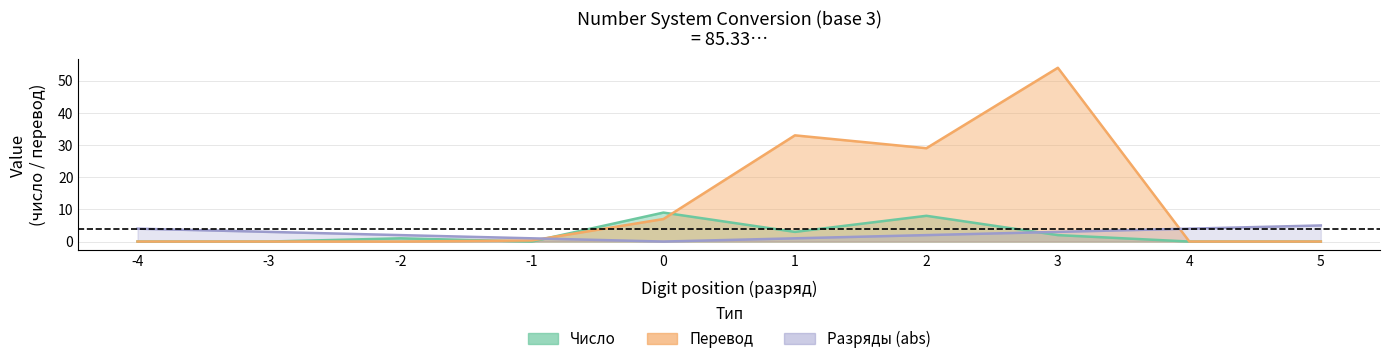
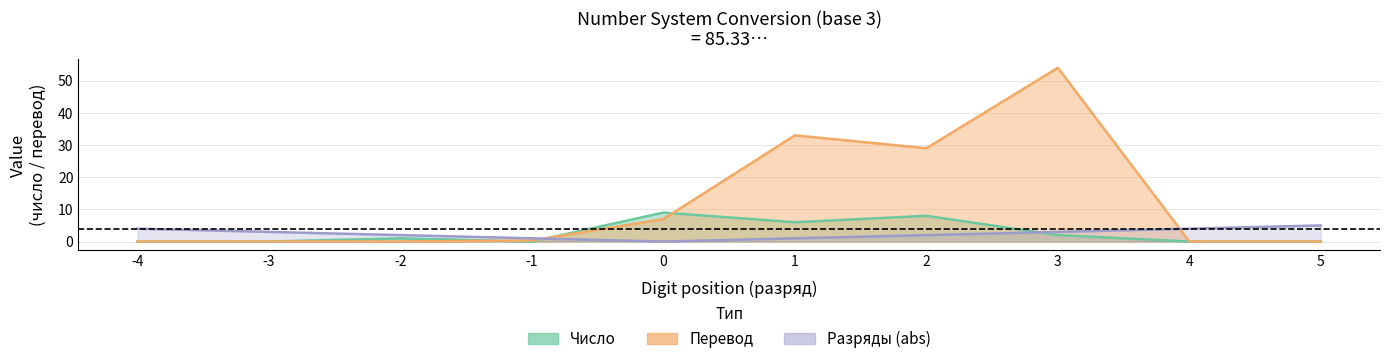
  {
    "Число": {
      "-2": 1,
      "0": 9,
-     "1": 3,
+     "1": 6,
      "2": 8,
      "3": 2
    },
    "Перевод": {
      "-2": 0,
      "0": 7,
      "1": 33,
      "2": 29,
      "3": 54
    },
    "Разряды (abs)": {
      "-4": 4,
      "-3": 3,
      "-2": 2,
      "0": 0,
      "1": 1,
      "2": 2,
      "3": 3,
      "4": 4,
      "5": 5
    }
  }
